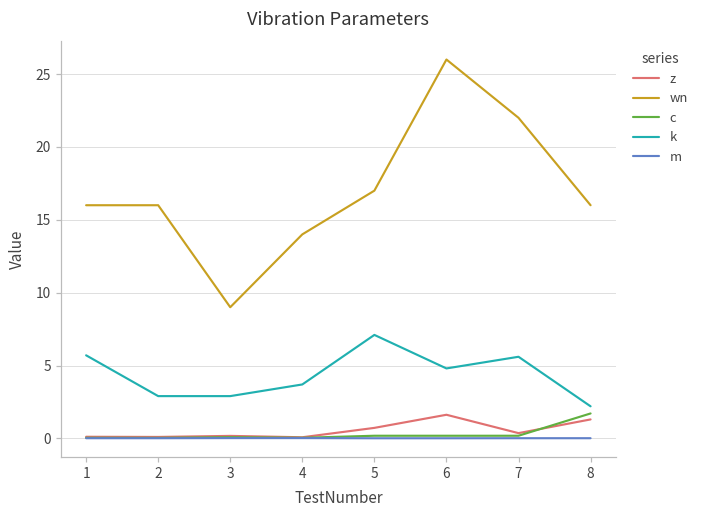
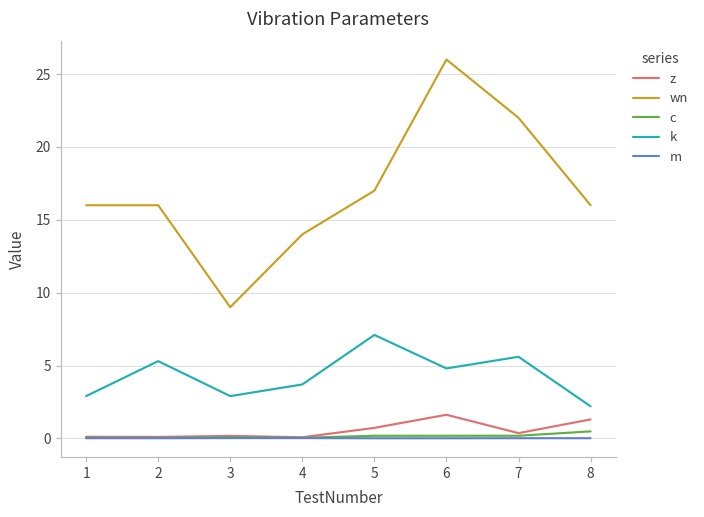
  {
    "z": {
      "5": 0.7,
      "6": 1.6,
      "8": 1.3
    },
    "wn": {
      "1": 16.0,
      "2": 16.0,
      "3": 9.0,
      "4": 14.0,
      "5": 17.0,
      "6": 26.0,
      "7": 22.0,
      "8": 16.0
    },
    "c": {
-     "8": 1.7
+     "8": 0.5
    },
    "k": {
-     "1": 5.7,
-     "2": 2.9,
+     "1": 2.9,
+     "2": 5.3,
      "3": 2.9,
      "4": 3.7,
      "5": 7.1,
      "6": 4.8,
      "7": 5.6,
      "8": 2.2
    },
    "m": {
      "8": 0.0
    }
  }
